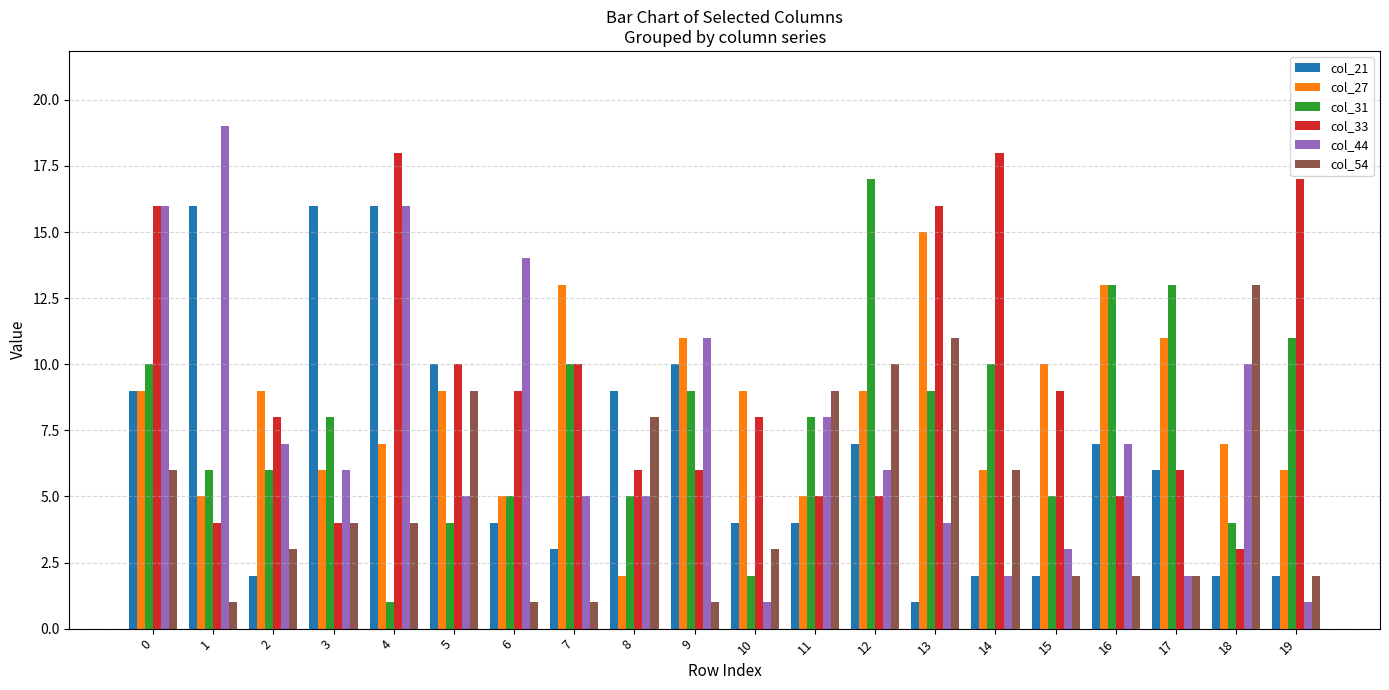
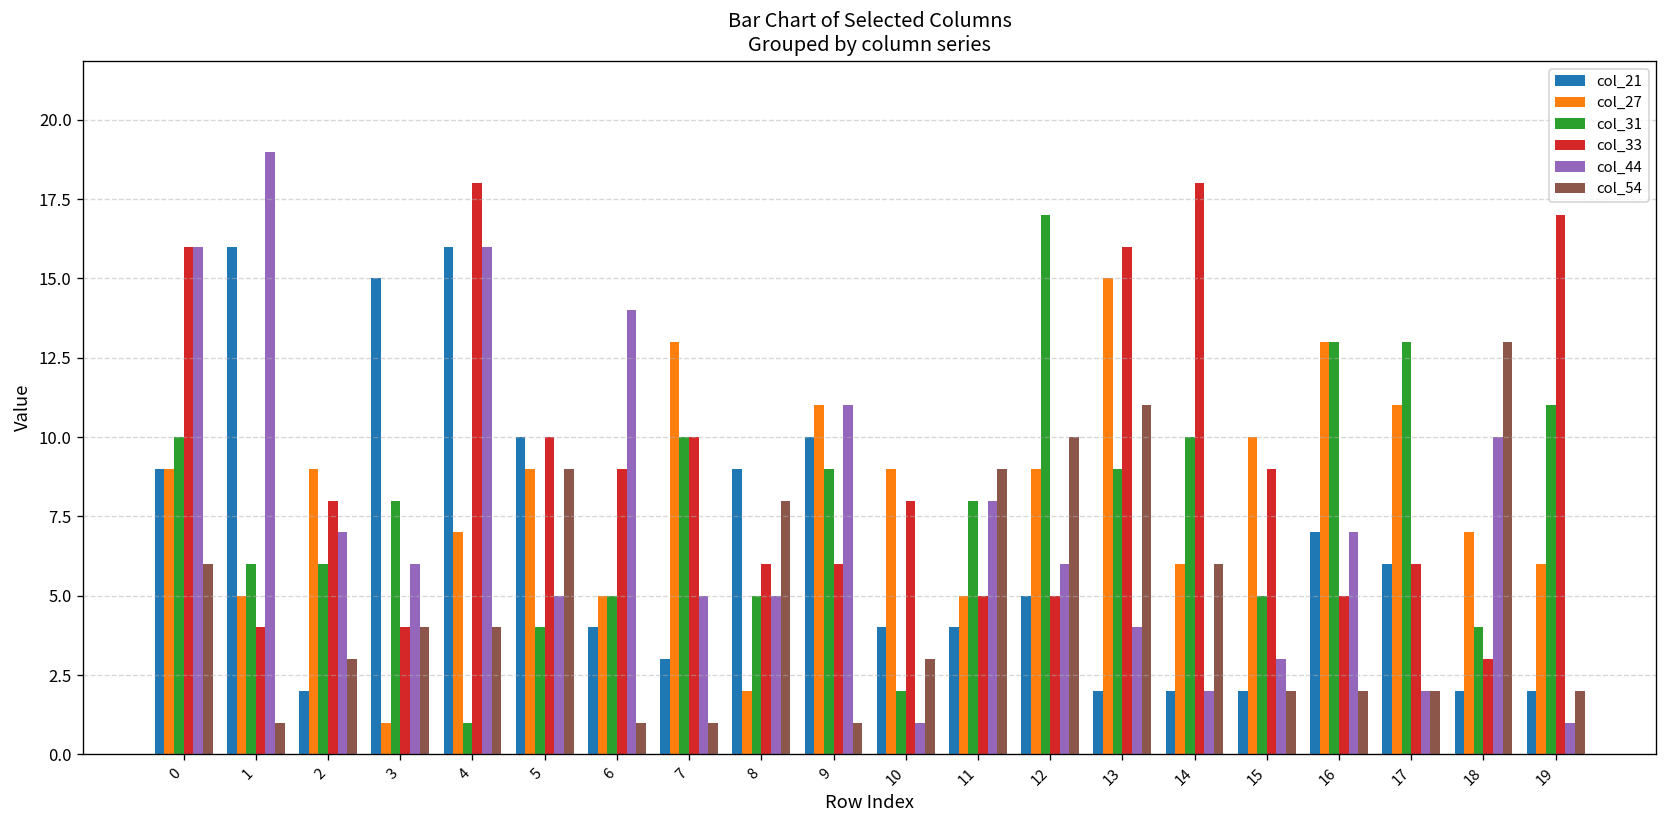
  {
    "col_21": {
      "0": 9,
      "1": 16,
      "2": 2,
-     "3": 16,
+     "3": 15,
      "4": 16,
      "5": 10,
      "6": 4,
      "7": 3,
      "8": 9,
      "9": 10,
      "10": 4,
      "11": 4,
-     "12": 7,
-     "13": 1,
+     "12": 5,
+     "13": 2,
      "14": 2,
      "15": 2,
      "16": 7,
      "17": 6,
      "18": 2,
      "19": 2
    },
    "col_27": {
      "0": 9,
      "1": 5,
      "2": 9,
-     "3": 6,
+     "3": 1,
      "4": 7,
      "5": 9,
      "6": 5,
      "7": 13,
      "8": 2,
      "9": 11,
      "10": 9,
      "11": 5,
      "12": 9,
      "13": 15,
      "14": 6,
      "15": 10,
      "16": 13,
      "17": 11,
      "18": 7,
      "19": 6
    },
    "col_31": {
      "0": 10,
      "1": 6,
      "2": 6,
      "3": 8,
      "4": 1,
      "5": 4,
      "6": 5,
      "7": 10,
      "8": 5,
      "9": 9,
      "10": 2,
      "11": 8,
      "12": 17,
      "13": 9,
      "14": 10,
      "15": 5,
      "16": 13,
      "17": 13,
      "18": 4,
      "19": 11
    },
    "col_33": {
      "0": 16,
      "1": 4,
      "2": 8,
      "3": 4,
      "4": 18,
      "5": 10,
      "6": 9,
      "7": 10,
      "8": 6,
      "9": 6,
      "10": 8,
      "11": 5,
      "12": 5,
      "13": 16,
      "14": 18,
      "15": 9,
      "16": 5,
      "17": 6,
      "18": 3,
      "19": 17
    },
    "col_44": {
      "0": 16,
      "1": 19,
      "2": 7,
      "3": 6,
      "4": 16,
      "5": 5,
      "6": 14,
      "7": 5,
      "8": 5,
      "9": 11,
      "10": 1,
      "11": 8,
      "12": 6,
      "13": 4,
      "14": 2,
      "15": 3,
      "16": 7,
      "17": 2,
      "18": 10,
      "19": 1
    },
    "col_54": {
      "0": 6,
      "1": 1,
      "2": 3,
      "3": 4,
      "4": 4,
      "5": 9,
      "6": 1,
      "7": 1,
      "8": 8,
      "9": 1,
      "10": 3,
      "11": 9,
      "12": 10,
      "13": 11,
      "14": 6,
      "15": 2,
      "16": 2,
      "17": 2,
      "18": 13,
      "19": 2
    }
  }
